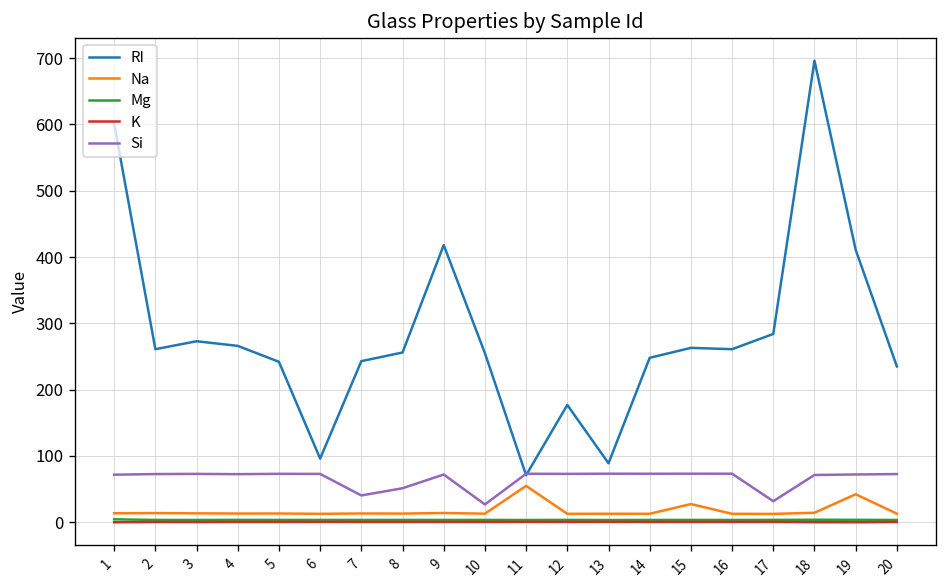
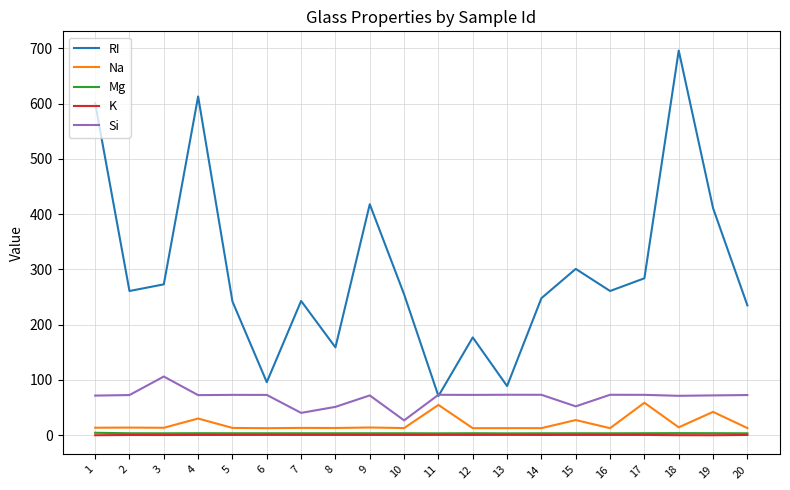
  {
    "RI": {
      "2": 260,
      "3": 270,
-     "4": 270,
+     "4": 610,
      "5": 240,
      "6": 100,
      "7": 240,
-     "8": 260,
+     "8": 160,
      "9": 420,
      "10": 260,
      "12": 180,
      "13": 90,
      "14": 250,
-     "15": 260,
+     "15": 300,
      "16": 260,
      "17": 280,
      "18": 700,
      "19": 410,
      "20": 240
    },
    "Na": {
      "1": 10,
      "2": 10,
      "3": 10,
-     "4": 10,
+     "4": 30,
      "5": 10,
      "6": 10,
      "7": 10,
      "8": 10,
      "9": 10,
      "10": 10,
      "11": 50,
      "12": 10,
      "13": 10,
      "14": 10,
      "15": 30,
      "16": 10,
-     "17": 10,
+     "17": 60,
      "18": 10,
      "19": 40,
      "20": 10
    },
    "Si": {
      "1": 70,
      "2": 70,
-     "3": 70,
+     "3": 110,
      "4": 70,
      "5": 70,
      "6": 70,
      "7": 40,
      "8": 50,
      "9": 70,
      "10": 30,
      "12": 70,
      "13": 70,
      "14": 70,
-     "15": 70,
+     "15": 50,
      "16": 70,
-     "17": 30,
+     "17": 70,
      "18": 70,
      "19": 70,
      "20": 70
    }
  }
